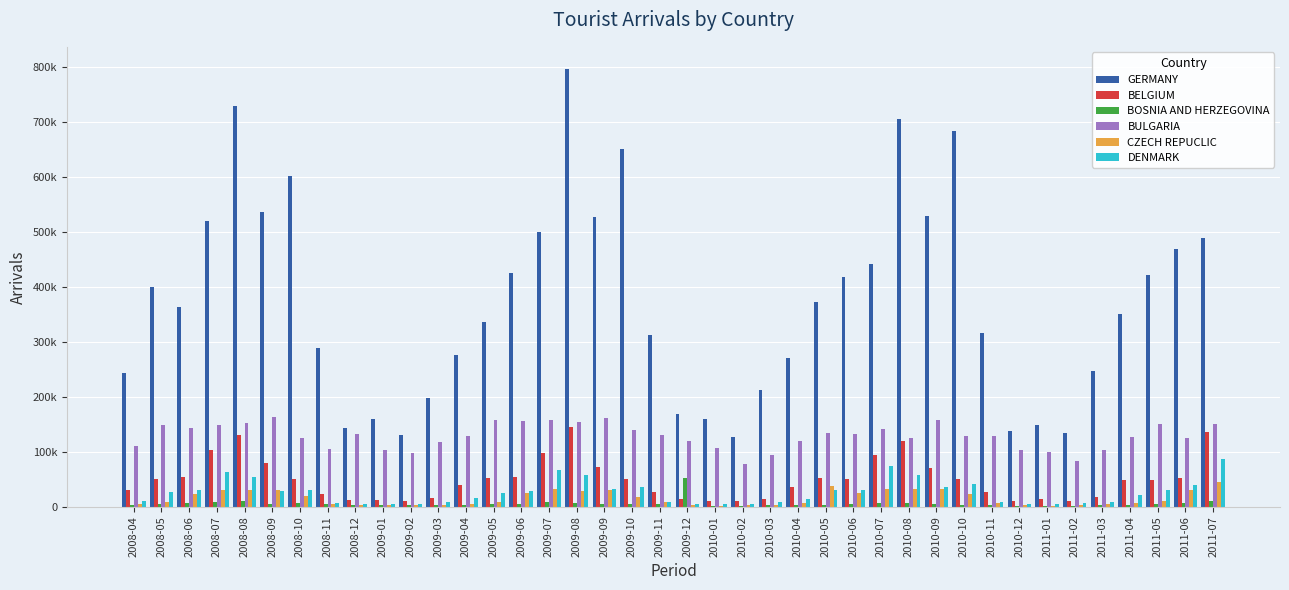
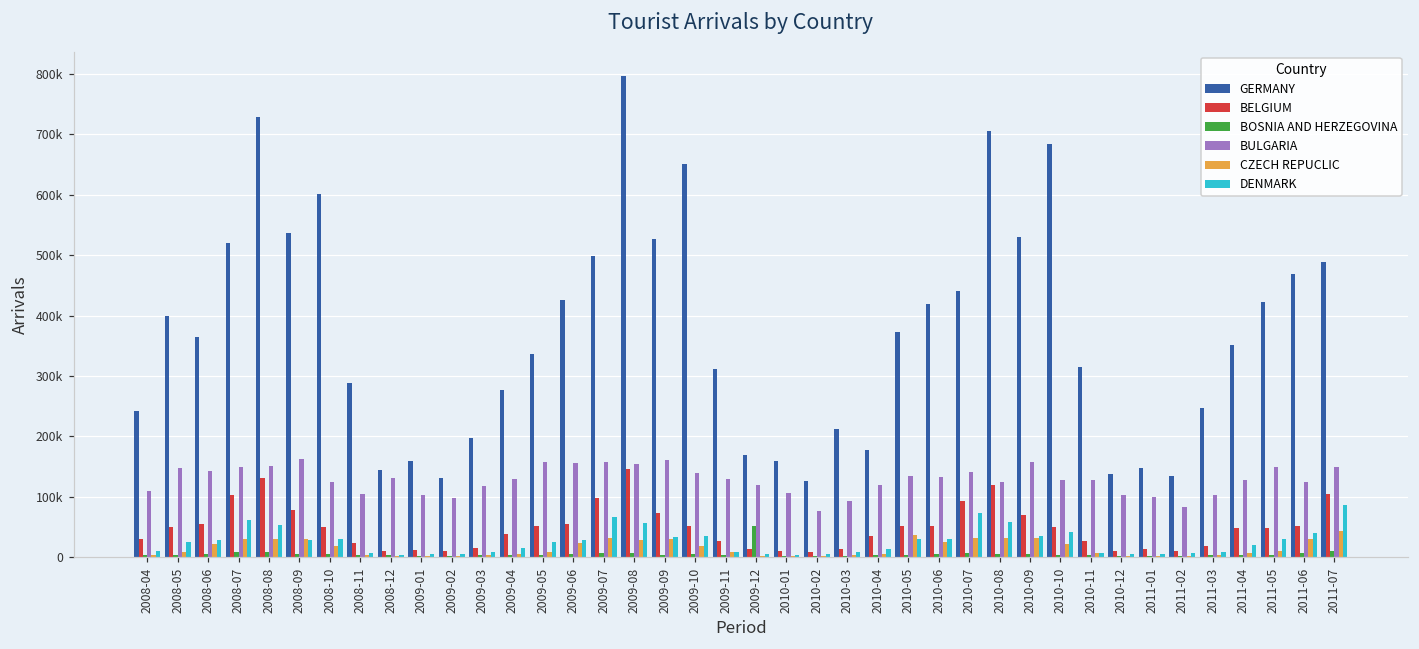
  {
    "GERMANY": {
      "2008-04": 240000,
      "2008-05": 400000,
      "2008-06": 360000,
      "2008-07": 520000,
      "2008-08": 730000,
      "2008-09": 540000,
      "2008-10": 600000,
      "2008-11": 290000,
      "2008-12": 140000,
      "2009-01": 160000,
      "2009-02": 130000,
      "2009-03": 200000,
      "2009-04": 280000,
      "2009-05": 340000,
      "2009-06": 430000,
      "2009-07": 500000,
      "2009-08": 800000,
      "2009-09": 530000,
      "2009-10": 650000,
      "2009-11": 310000,
      "2009-12": 170000,
      "2010-01": 160000,
      "2010-02": 130000,
      "2010-03": 210000,
-     "2010-04": 270000,
+     "2010-04": 180000,
      "2010-05": 370000,
      "2010-06": 420000,
      "2010-07": 440000,
      "2010-08": 710000,
      "2010-09": 530000,
      "2010-10": 680000,
      "2010-11": 320000,
      "2010-12": 140000,
      "2011-01": 150000,
      "2011-02": 130000,
      "2011-03": 250000,
      "2011-04": 350000,
      "2011-05": 420000,
      "2011-06": 470000,
      "2011-07": 490000
    },
    "BELGIUM": {
      "2008-04": 30000,
      "2008-05": 50000,
      "2008-06": 50000,
      "2008-07": 100000,
      "2008-08": 130000,
      "2008-09": 80000,
      "2008-10": 50000,
      "2008-11": 20000,
      "2008-12": 10000,
      "2009-01": 10000,
      "2009-02": 10000,
      "2009-03": 20000,
      "2009-04": 40000,
      "2009-05": 50000,
      "2009-06": 50000,
      "2009-07": 100000,
      "2009-08": 150000,
      "2009-09": 70000,
      "2009-10": 50000,
      "2009-11": 30000,
      "2009-12": 10000,
      "2010-01": 10000,
      "2010-02": 10000,
      "2010-03": 10000,
      "2010-04": 40000,
      "2010-05": 50000,
      "2010-06": 50000,
      "2010-07": 90000,
      "2010-08": 120000,
      "2010-09": 70000,
      "2010-10": 50000,
      "2010-11": 30000,
      "2010-12": 10000,
      "2011-01": 10000,
      "2011-02": 10000,
      "2011-03": 20000,
      "2011-04": 50000,
      "2011-05": 50000,
      "2011-06": 50000,
-     "2011-07": 140000
+     "2011-07": 100000
    }
  }
